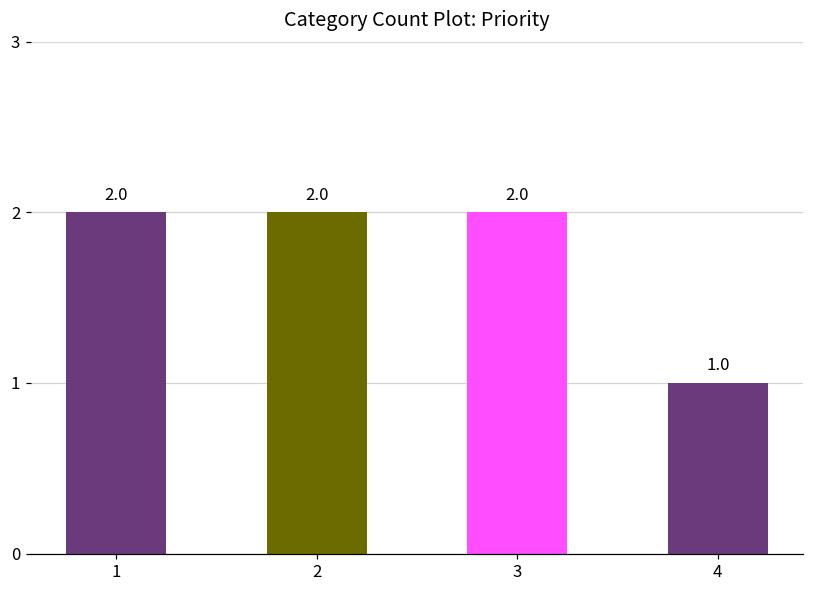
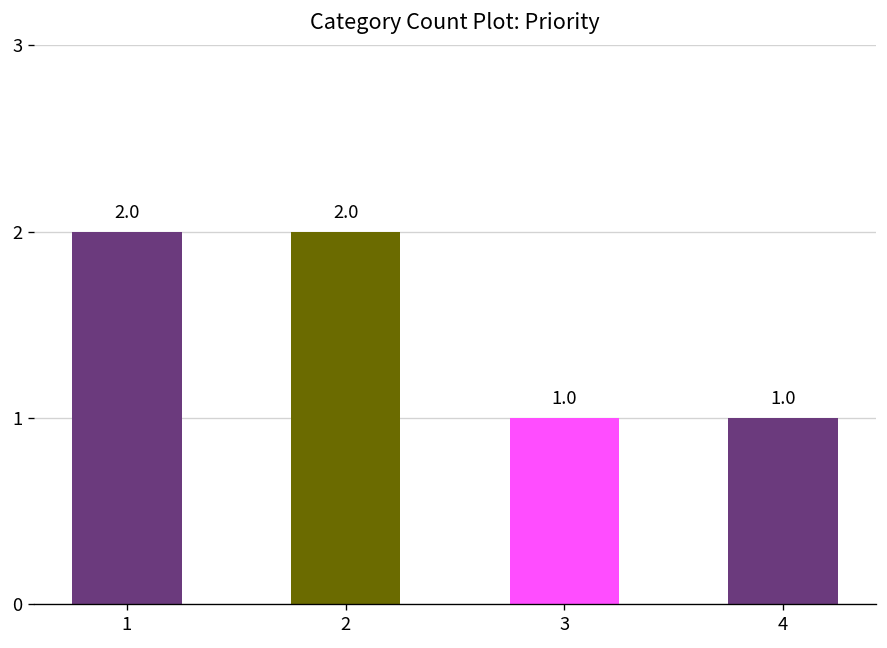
  {
    "1": 2.0,
    "2": 2.0,
-   "3": 2.0,
+   "3": 1.0,
    "4": 1.0
  }
